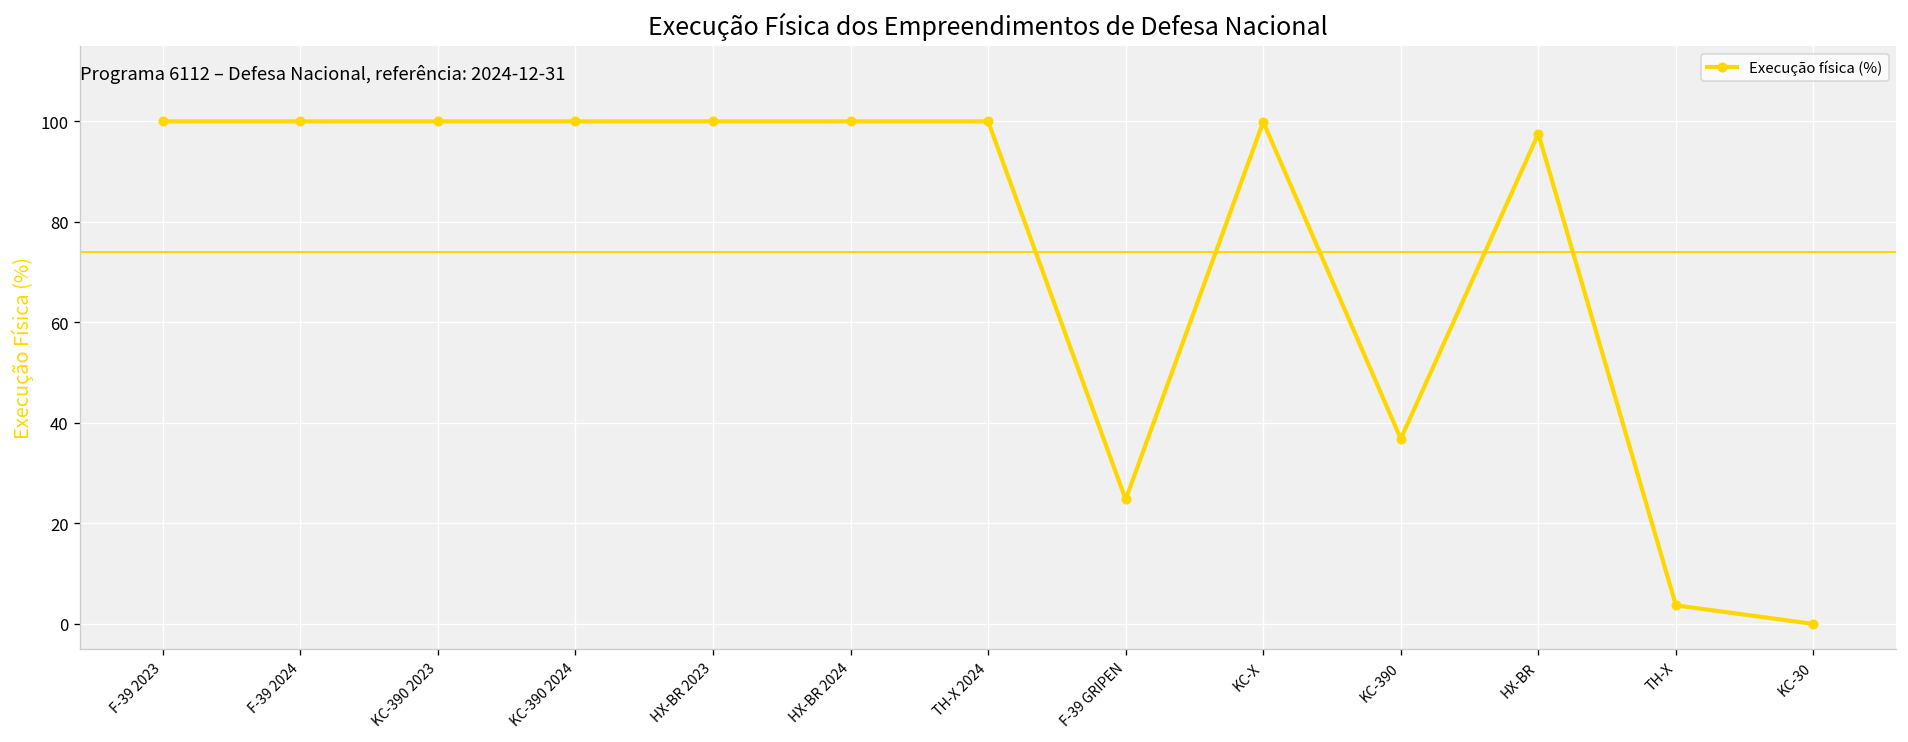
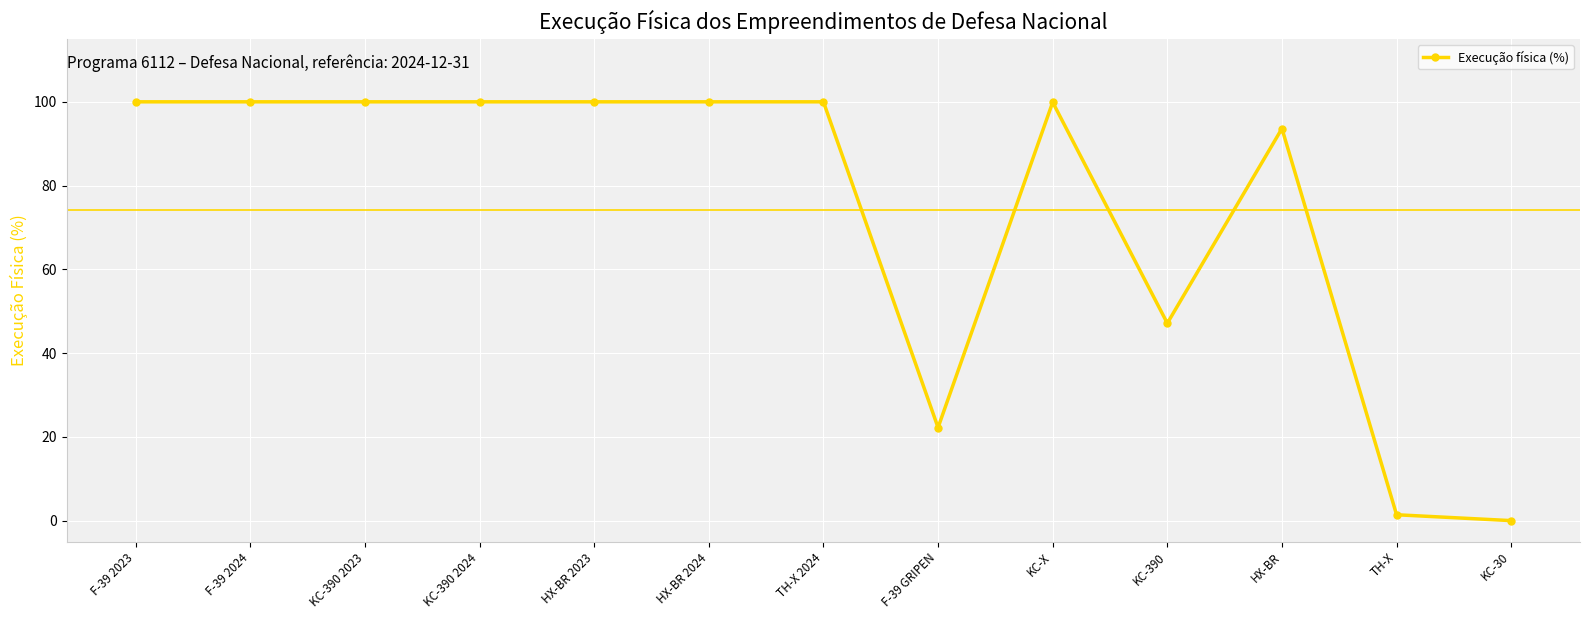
  {
    "F-39 2023": 100,
    "F-39 2024": 100,
    "KC-390 2023": 100,
    "KC-390 2024": 100,
    "HX-BR 2023": 100,
    "HX-BR 2024": 100,
    "TH-X 2024": 100,
-   "F-39 GRIPEN": 25,
+   "F-39 GRIPEN": 22,
    "KC-X": 100,
-   "KC-390": 37,
-   "HX-BR": 98,
-   "TH-X": 4,
+   "KC-390": 47,
+   "HX-BR": 94,
+   "TH-X": 1,
    "KC-30": 0
  }
